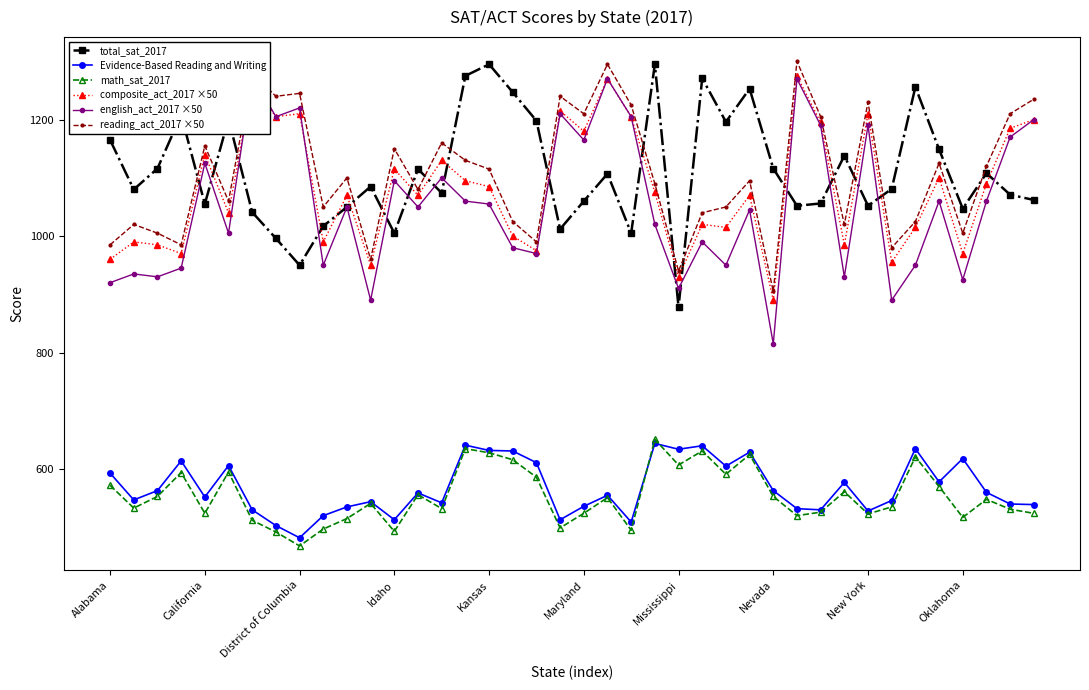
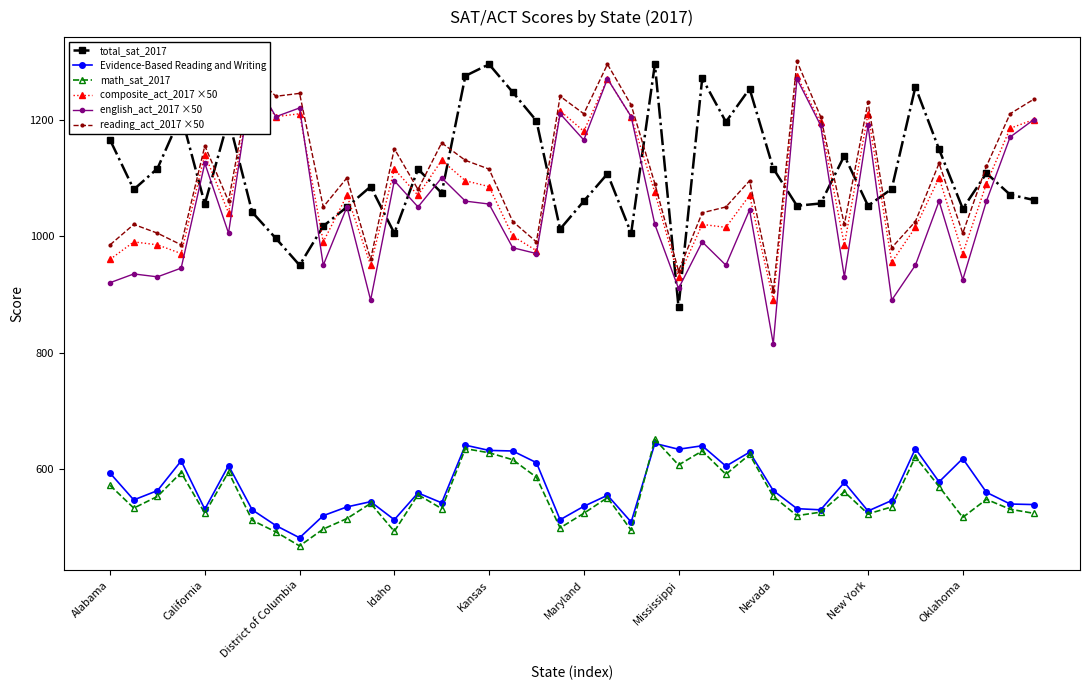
  {
    "total_sat_2017": {
      "Alabama": 1170,
      "California": 1060,
      "District of Columbia": 950,
      "Idaho": 1010,
      "Kansas": 1300,
      "Maryland": 1060,
      "Mississippi": 880,
      "Nevada": 1120,
      "New York": 1050,
      "Oklahoma": 1050
    },
    "Evidence-Based Reading and Writing": {
      "Alabama": 590,
-     "California": 550,
+     "California": 530,
      "District of Columbia": 480,
      "Idaho": 510,
      "Maryland": 540,
      "Mississippi": 630,
      "Nevada": 560,
      "New York": 530,
      "Oklahoma": 620
    },
    "math_sat_2017": {
      "Alabama": 570,
      "California": 520,
      "District of Columbia": 470,
      "Idaho": 490,
      "Maryland": 520,
      "Mississippi": 610,
      "Nevada": 550,
      "New York": 520,
      "Oklahoma": 520
    },
    "composite_act_2017 ×50": {
      "Alabama": 960,
      "California": 1140,
      "District of Columbia": 1210,
      "Idaho": 1120,
      "Kansas": 1090,
      "Maryland": 1180,
      "Mississippi": 930,
      "Nevada": 890,
      "New York": 1210,
      "Oklahoma": 970
    },
    "english_act_2017 ×50": {
      "Alabama": 920,
      "California": 1130,
      "District of Columbia": 1220,
      "Idaho": 1100,
      "Kansas": 1060,
      "Maryland": 1170,
      "Mississippi": 910,
      "Nevada": 820,
      "New York": 1190,
      "Oklahoma": 930
    },
    "reading_act_2017 ×50": {
      "Alabama": 990,
      "California": 1160,
      "District of Columbia": 1250,
      "Idaho": 1150,
      "Kansas": 1120,
      "Maryland": 1210,
      "Mississippi": 940,
      "Nevada": 910,
      "New York": 1230,
      "Oklahoma": 1010
    }
  }
